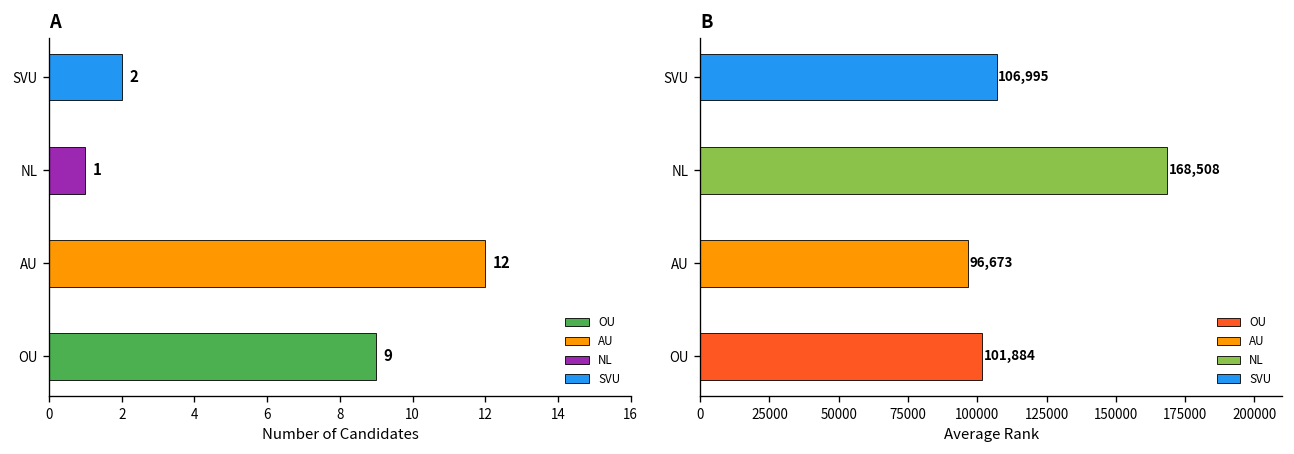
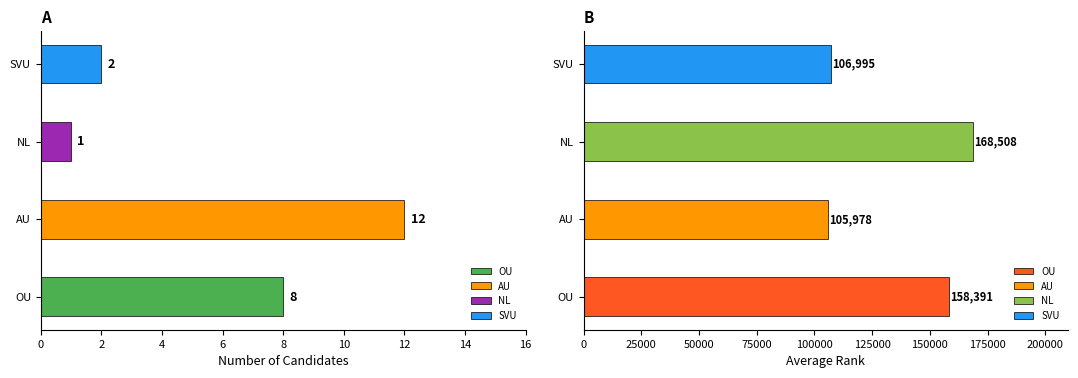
  {
    "A": {
      "SVU": "2",
      "NL": "1",
      "AU": "12",
-     "OU": "9"
+     "OU": "8"
    },
    "B": {
      "NL": "168,508",
-     "AU": "96,673",
-     "OU": "101,884"
+     "AU": "105,978",
+     "OU": "158,391"
    }
  }
